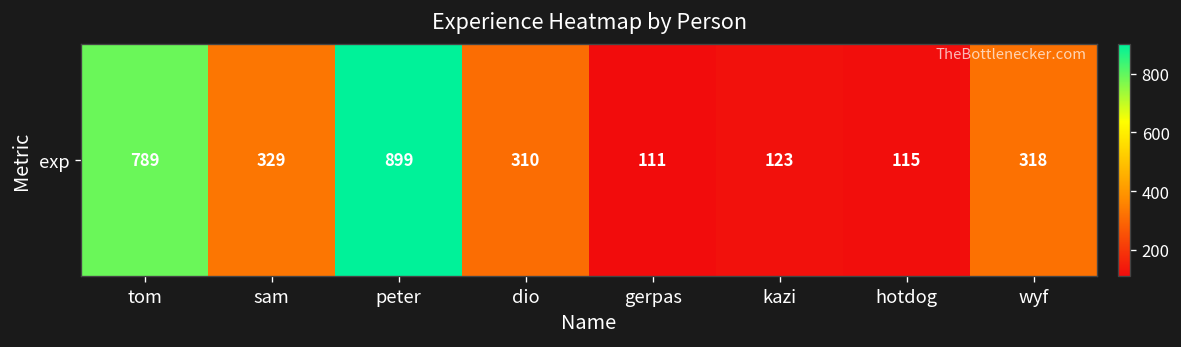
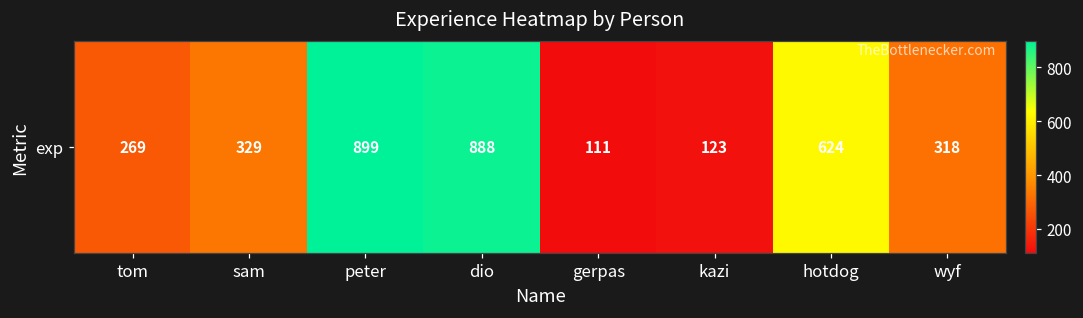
  {
    "exp": {
-     "tom": 789,
+     "tom": 269,
      "sam": 329,
      "peter": 899,
-     "dio": 310,
+     "dio": 888,
      "gerpas": 111,
      "kazi": 123,
-     "hotdog": 115
+     "hotdog": 624
    }
  }
